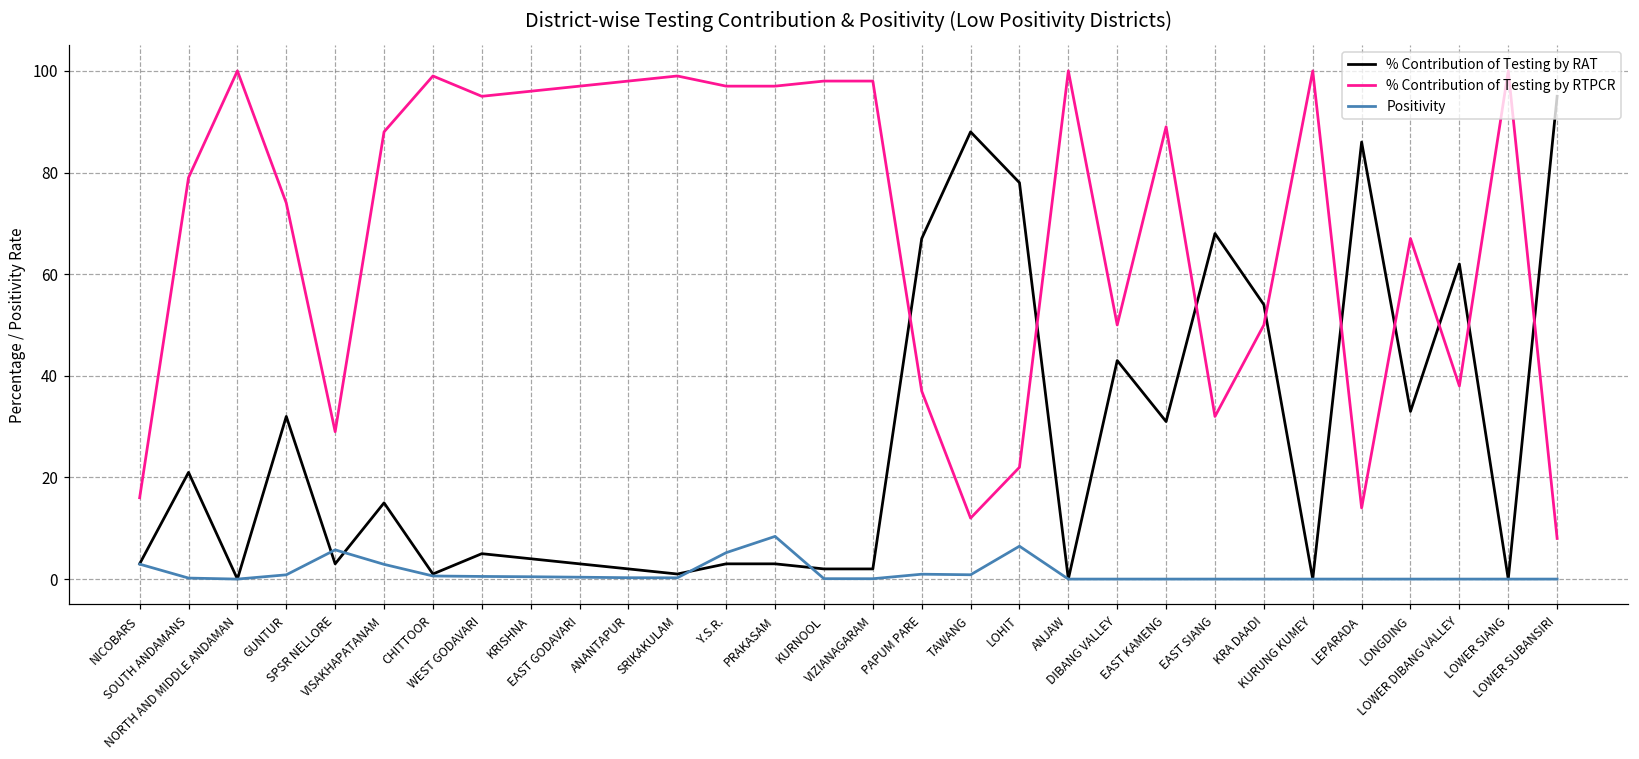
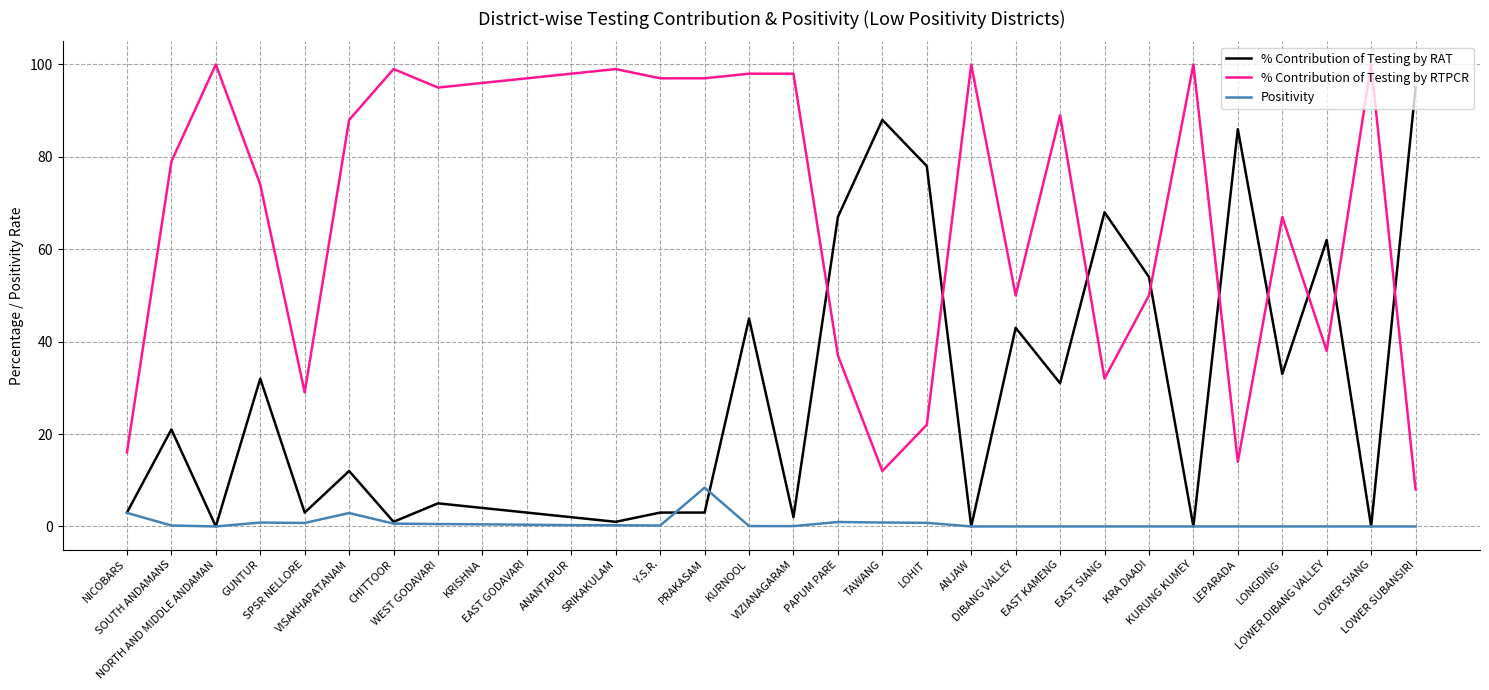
  {
    "% Contribution of Testing by RAT": {
      "SOUTH ANDAMANS": 21,
      "GUNTUR": 32,
      "SPSR NELLORE": 3,
-     "VISAKHAPATANAM": 15,
+     "VISAKHAPATANAM": 12,
      "WEST GODAVARI": 5,
      "KRISHNA": 4,
      "EAST GODAVARI": 3,
      "ANANTAPUR": 2,
      "SRIKAKULAM": 1,
      "Y.S.R.": 3,
      "PRAKASAM": 3,
-     "KURNOOL": 2,
+     "KURNOOL": 45,
      "VIZIANAGARAM": 2,
      "PAPUM PARE": 67,
      "TAWANG": 88,
      "LOHIT": 78,
      "DIBANG VALLEY": 43,
      "EAST KAMENG": 31,
      "EAST SIANG": 68,
      "KRA DAADI": 54,
      "LEPARADA": 86,
      "LONGDING": 33,
      "LOWER DIBANG VALLEY": 62
    },
    "% Contribution of Testing by RTPCR": {
      "NICOBARS": 16,
      "SOUTH ANDAMANS": 79,
      "NORTH AND MIDDLE ANDAMAN": 100,
      "GUNTUR": 74,
      "SPSR NELLORE": 29,
      "VISAKHAPATANAM": 88,
      "CHITTOOR": 99,
      "WEST GODAVARI": 95,
      "KRISHNA": 96,
      "EAST GODAVARI": 97,
      "ANANTAPUR": 98,
      "SRIKAKULAM": 99,
      "Y.S.R.": 97,
      "PRAKASAM": 97,
      "KURNOOL": 98,
      "VIZIANAGARAM": 98,
      "PAPUM PARE": 37,
      "TAWANG": 12,
      "LOHIT": 22,
      "ANJAW": 100,
      "DIBANG VALLEY": 50,
      "EAST KAMENG": 89,
      "EAST SIANG": 32,
      "KRA DAADI": 50,
      "KURUNG KUMEY": 100,
      "LEPARADA": 14,
      "LONGDING": 67,
      "LOWER DIBANG VALLEY": 38,
      "LOWER SUBANSIRI": 8
    },
    "Positivity": {
      "SOUTH ANDAMANS": 0,
      "GUNTUR": 1,
-     "SPSR NELLORE": 6,
+     "SPSR NELLORE": 1,
      "VISAKHAPATANAM": 3,
      "WEST GODAVARI": 1,
      "KRISHNA": 0,
      "EAST GODAVARI": 0,
      "ANANTAPUR": 0,
      "SRIKAKULAM": 0,
-     "Y.S.R.": 5,
+     "Y.S.R.": 0,
      "PRAKASAM": 8,
      "KURNOOL": 0,
      "VIZIANAGARAM": 0,
      "PAPUM PARE": 1,
      "TAWANG": 1,
-     "LOHIT": 6,
+     "LOHIT": 1,
      "DIBANG VALLEY": 0,
      "EAST KAMENG": 0,
      "EAST SIANG": 0,
      "KRA DAADI": 0,
      "LEPARADA": 0,
      "LONGDING": 0,
      "LOWER DIBANG VALLEY": 0,
      "LOWER SUBANSIRI": 0
    }
  }
